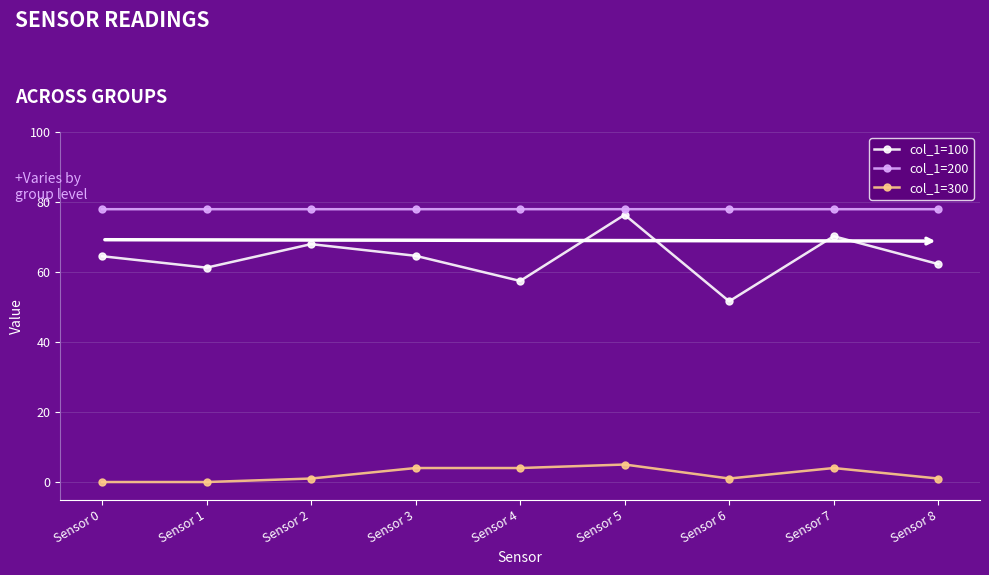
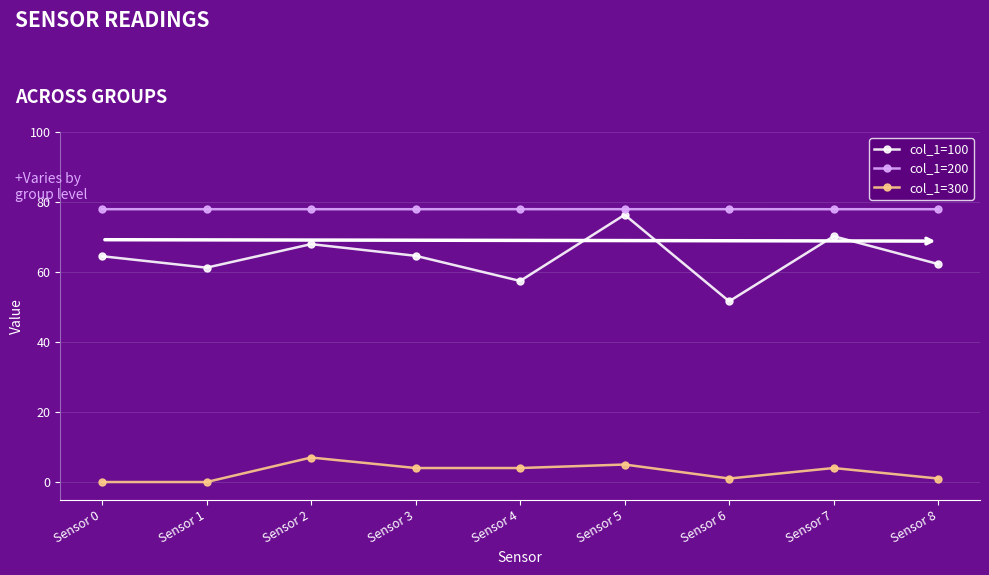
  {
    "col_1=100": {
      "Sensor 0": 65,
      "Sensor 1": 61,
      "Sensor 2": 68,
      "Sensor 3": 65,
      "Sensor 4": 57,
      "Sensor 5": 76,
      "Sensor 6": 52,
      "Sensor 7": 70,
      "Sensor 8": 62
    },
    "col_1=200": {
      "Sensor 0": 78,
      "Sensor 1": 78,
      "Sensor 2": 78,
      "Sensor 3": 78,
      "Sensor 4": 78,
      "Sensor 5": 78,
      "Sensor 6": 78,
      "Sensor 7": 78,
      "Sensor 8": 78
    },
    "col_1=300": {
      "Sensor 0": 0,
      "Sensor 1": 0,
-     "Sensor 2": 1,
+     "Sensor 2": 7,
      "Sensor 3": 4,
      "Sensor 4": 4,
      "Sensor 5": 5,
      "Sensor 6": 1,
      "Sensor 7": 4,
      "Sensor 8": 1
    }
  }
